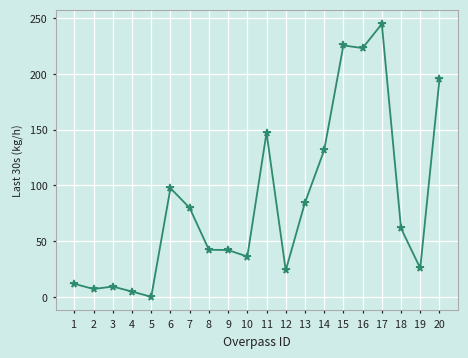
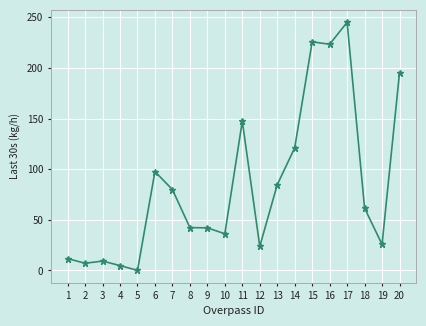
  {
    "1": 12,
    "2": 7,
    "3": 9,
    "4": 5,
    "5": 0,
    "6": 98,
    "7": 80,
    "8": 42,
    "9": 42,
    "10": 36,
    "11": 147,
    "12": 24,
    "13": 85,
-   "14": 132,
+   "14": 121,
    "15": 226,
    "16": 223,
    "17": 245,
    "18": 62,
    "19": 26,
    "20": 195
  }
